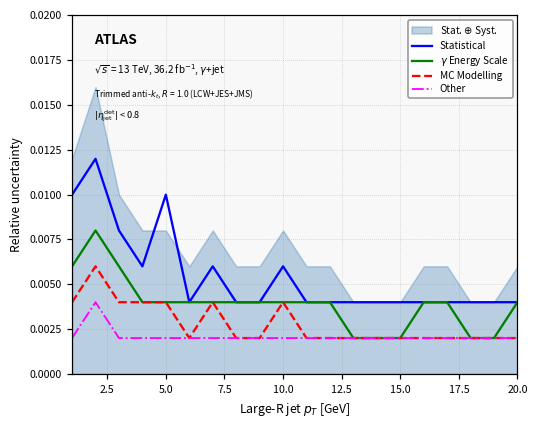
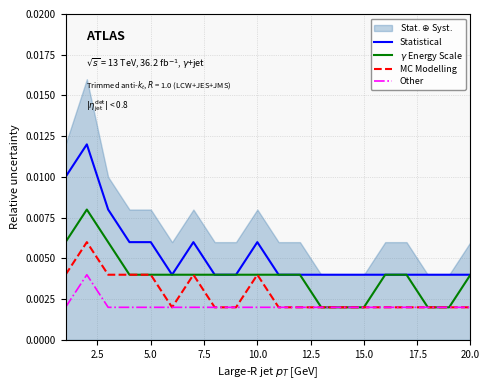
  {
    "Statistical": {
-     "5.0": 0.0100,
+     "5.0": 0.0060,
      "10.0": 0.0060
    },
    "Other": {
      "5.0": 0.0020,
      "10.0": 0.0020
    }
  }
